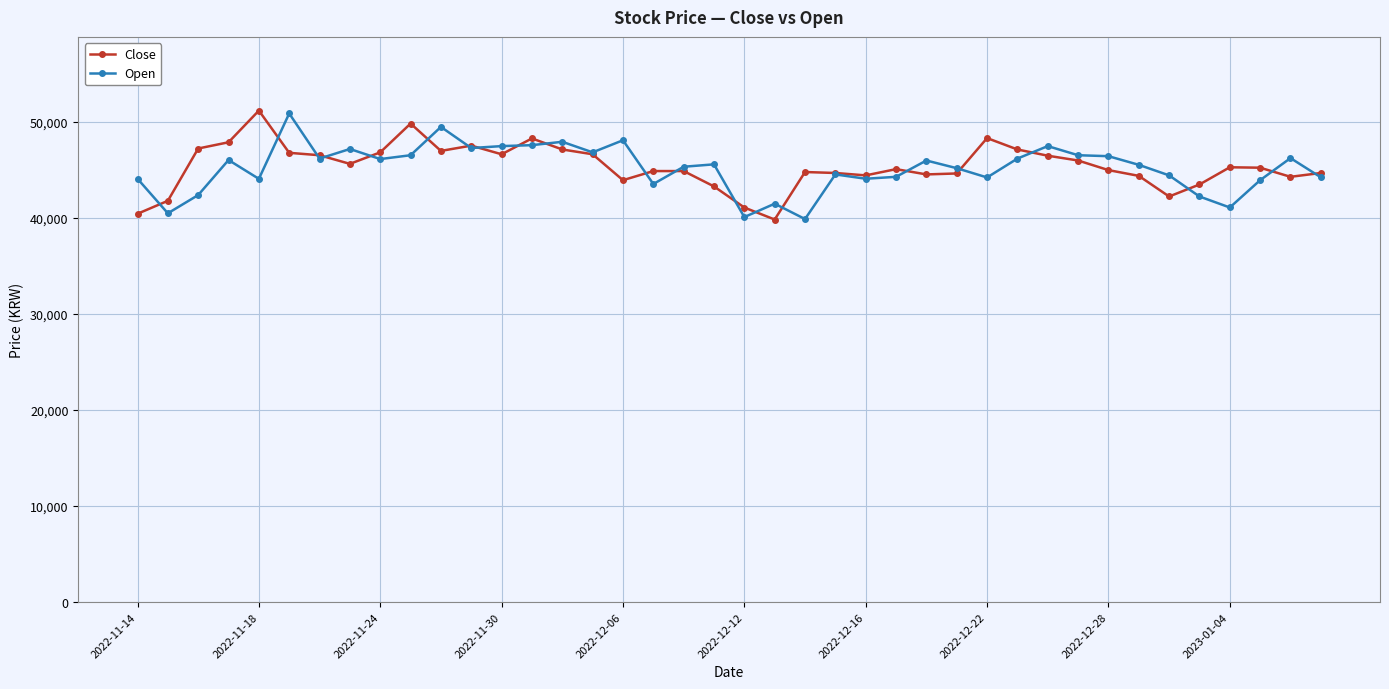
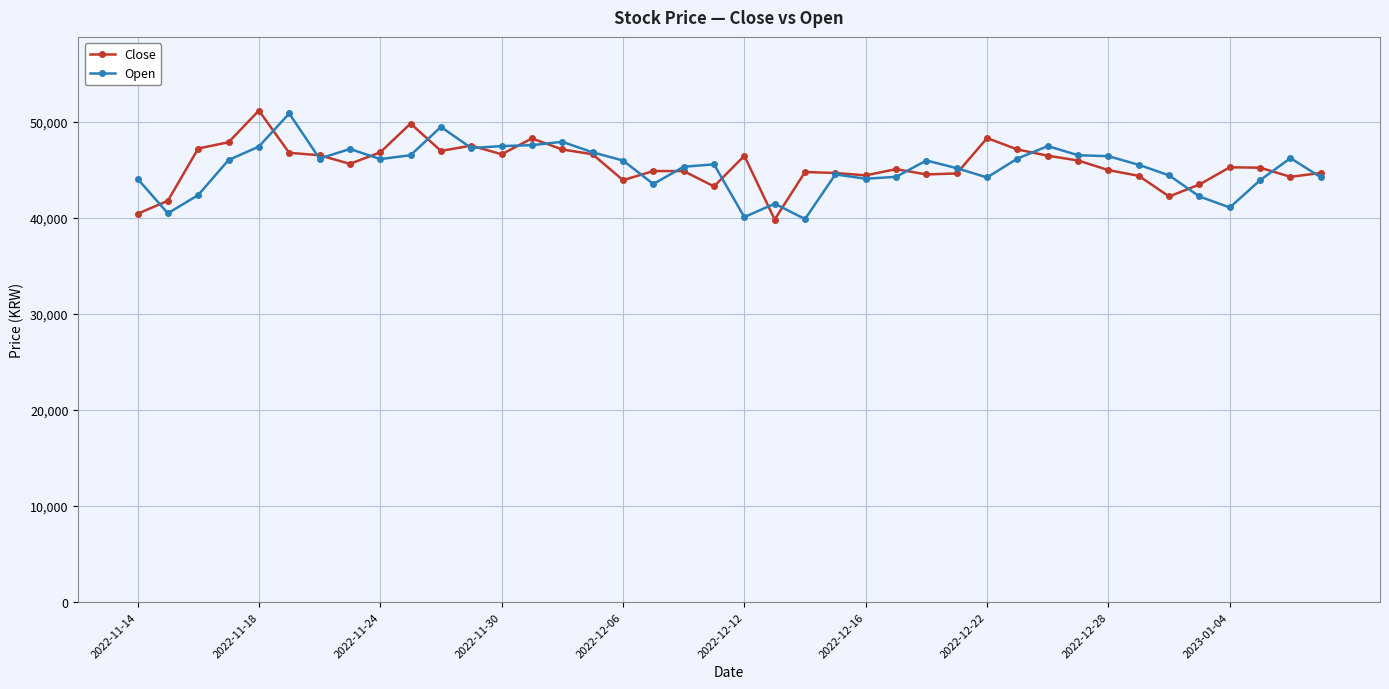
  {
    "Close": {
      "2022-11-14": "40,000",
      "2022-11-18": "51,000",
      "2022-11-24": "47,000",
      "2022-11-30": "47,000",
      "2022-12-06": "44,000",
-     "2022-12-12": "41,000",
+     "2022-12-12": "46,000",
      "2022-12-16": "44,000",
      "2022-12-22": "48,000",
      "2022-12-28": "45,000",
      "2023-01-04": "45,000"
    },
    "Open": {
      "2022-11-14": "44,000",
-     "2022-11-18": "44,000",
+     "2022-11-18": "47,000",
      "2022-11-24": "46,000",
      "2022-11-30": "48,000",
-     "2022-12-06": "48,000",
+     "2022-12-06": "46,000",
      "2022-12-12": "40,000",
      "2022-12-16": "44,000",
      "2022-12-22": "44,000",
      "2022-12-28": "46,000",
      "2023-01-04": "41,000"
    }
  }
